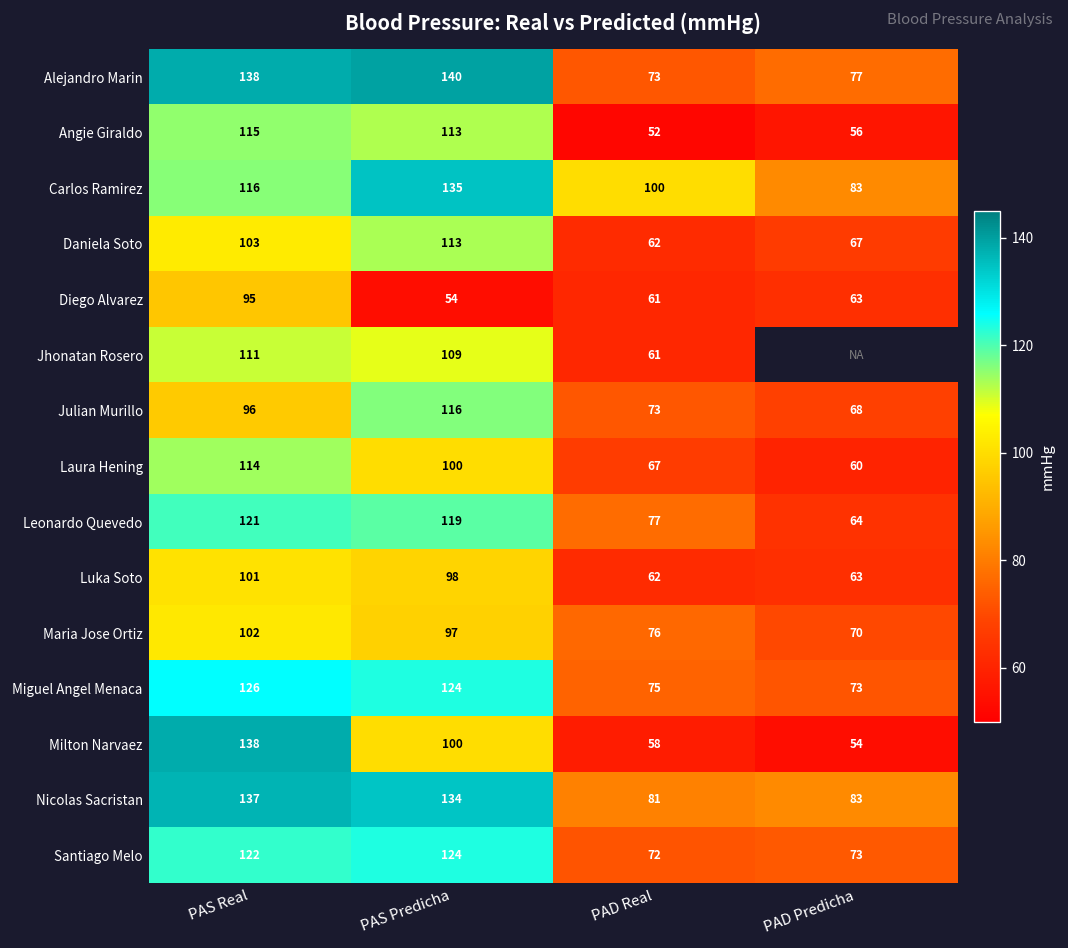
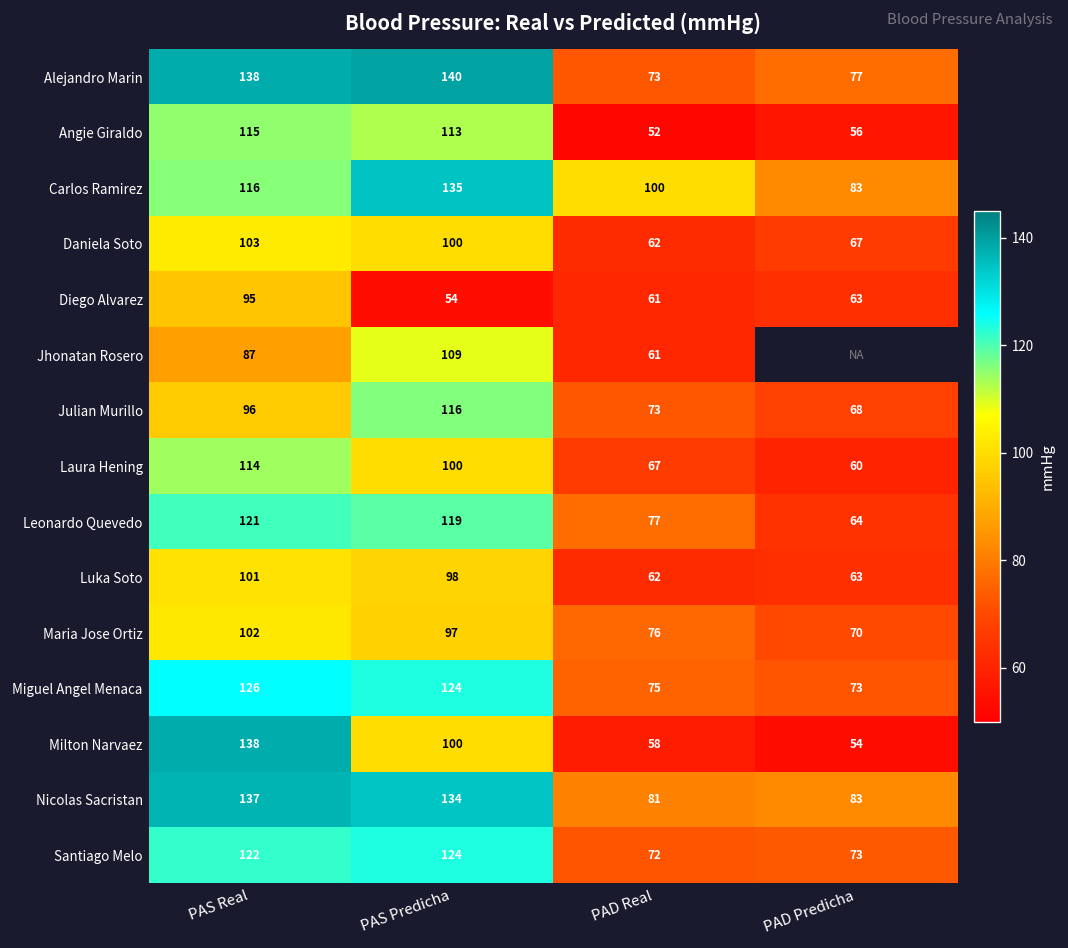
  {
    "Alejandro Marin": {
      "PAS Real": 138,
      "PAS Predicha": 140,
      "PAD Real": 73,
      "PAD Predicha": 77
    },
    "Angie Giraldo": {
      "PAS Real": 115,
      "PAS Predicha": 113,
      "PAD Real": 52,
      "PAD Predicha": 56
    },
    "Carlos Ramirez": {
      "PAS Real": 116,
      "PAS Predicha": 135,
      "PAD Real": 100,
      "PAD Predicha": 83
    },
    "Daniela Soto": {
      "PAS Real": 103,
-     "PAS Predicha": 113,
+     "PAS Predicha": 100,
      "PAD Real": 62,
      "PAD Predicha": 67
    },
    "Diego Alvarez": {
      "PAS Real": 95,
      "PAS Predicha": 54,
      "PAD Real": 61,
      "PAD Predicha": 63
    },
    "Jhonatan Rosero": {
-     "PAS Real": 111,
+     "PAS Real": 87,
      "PAS Predicha": 109,
      "PAD Real": 61
    },
    "Julian Murillo": {
      "PAS Real": 96,
      "PAS Predicha": 116,
      "PAD Real": 73,
      "PAD Predicha": 68
    },
    "Laura Hening": {
      "PAS Real": 114,
      "PAS Predicha": 100,
      "PAD Real": 67,
      "PAD Predicha": 60
    },
    "Leonardo Quevedo": {
      "PAS Real": 121,
      "PAS Predicha": 119,
      "PAD Real": 77,
      "PAD Predicha": 64
    },
    "Luka Soto": {
      "PAS Real": 101,
      "PAS Predicha": 98,
      "PAD Real": 62,
      "PAD Predicha": 63
    },
    "Maria Jose Ortiz": {
      "PAS Real": 102,
      "PAS Predicha": 97,
      "PAD Real": 76,
      "PAD Predicha": 70
    },
    "Miguel Angel Menaca": {
      "PAS Real": 126,
      "PAS Predicha": 124,
      "PAD Real": 75,
      "PAD Predicha": 73
    },
    "Milton Narvaez": {
      "PAS Real": 138,
      "PAS Predicha": 100,
      "PAD Real": 58,
      "PAD Predicha": 54
    },
    "Nicolas Sacristan": {
      "PAS Real": 137,
      "PAS Predicha": 134,
      "PAD Real": 81,
      "PAD Predicha": 83
    },
    "Santiago Melo": {
      "PAS Real": 122,
      "PAS Predicha": 124,
      "PAD Real": 72,
      "PAD Predicha": 73
    }
  }
